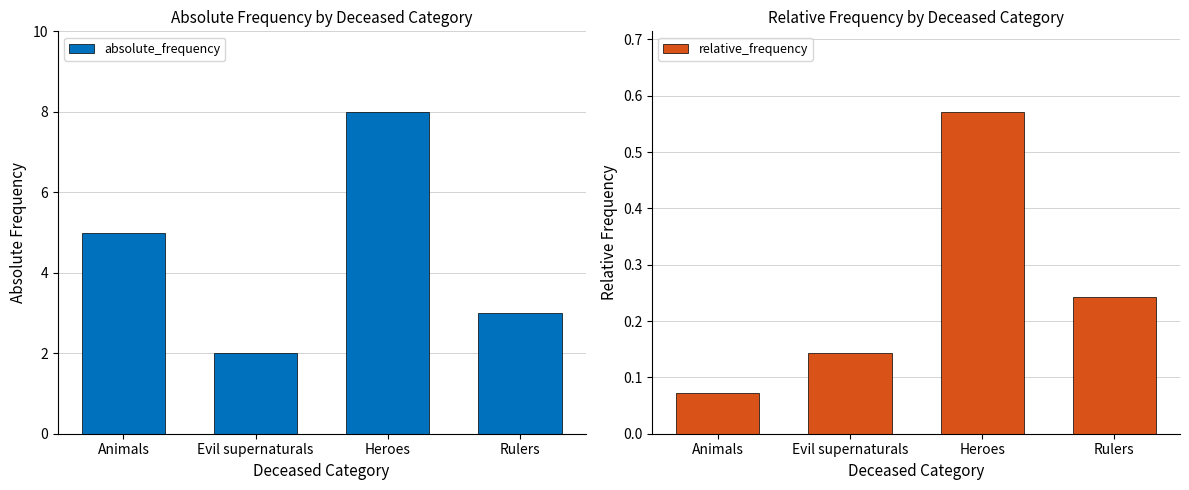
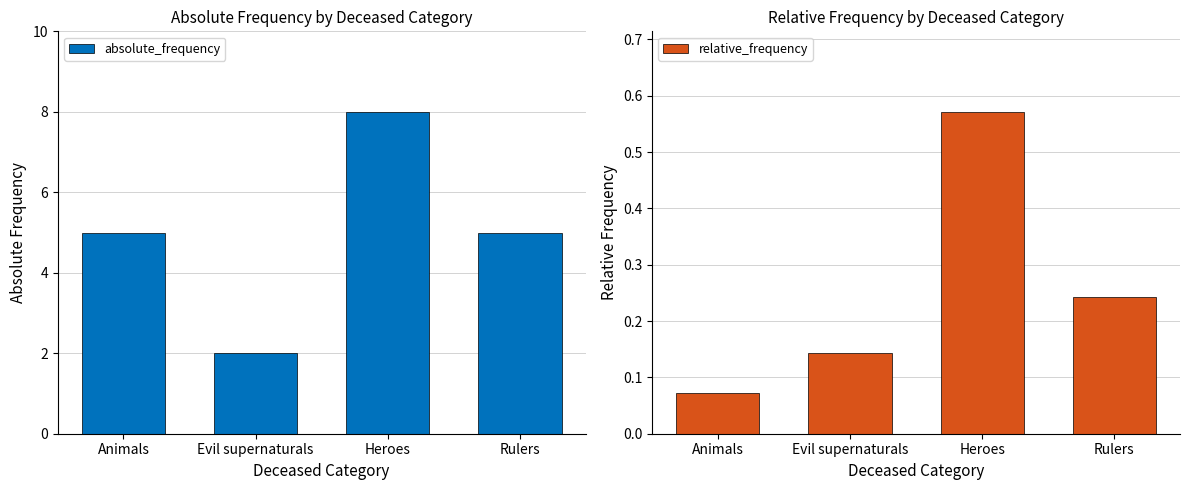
  {
    "Absolute Frequency by Deceased Category": {
      "Animals": 5,
      "Evil supernaturals": 2,
      "Heroes": 8,
-     "Rulers": 3
+     "Rulers": 5
    },
    "Relative Frequency by Deceased Category": {
      "Animals": 0.07,
      "Evil supernaturals": 0.14,
      "Heroes": 0.57,
      "Rulers": 0.24
    }
  }
